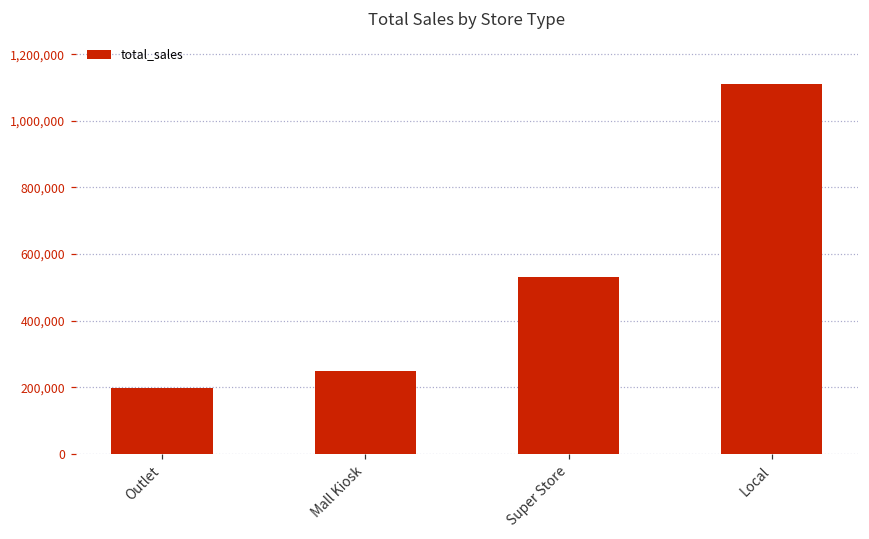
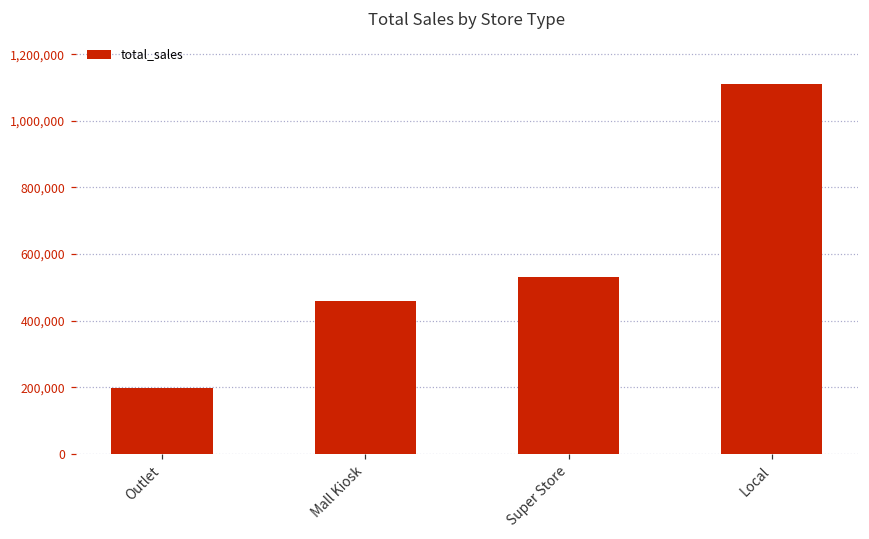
  {
    "Outlet": "200,000",
-   "Mall Kiosk": "250,000",
+   "Mall Kiosk": "460,000",
    "Super Store": "530,000",
    "Local": "1,110,000"
  }
